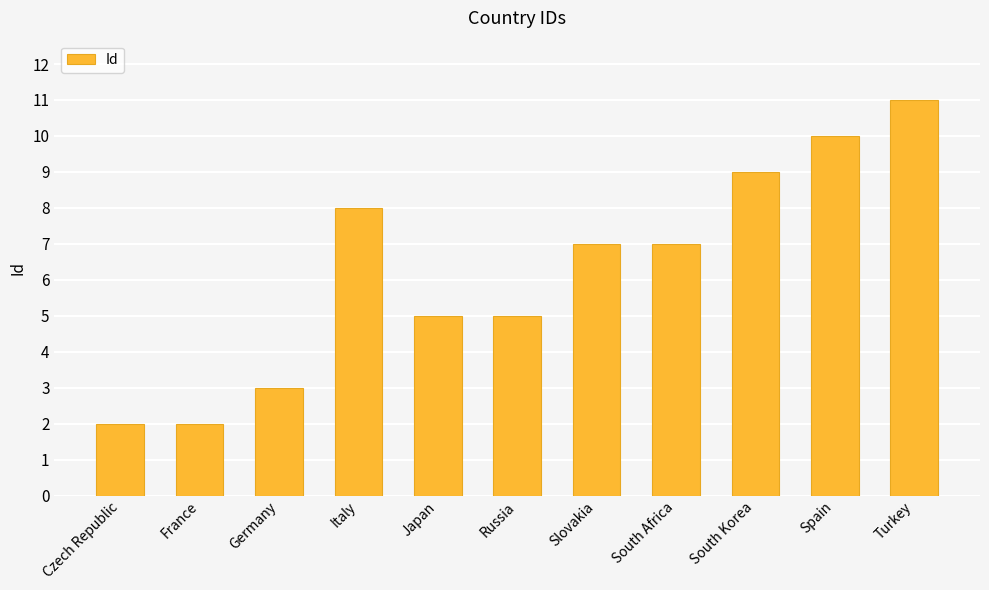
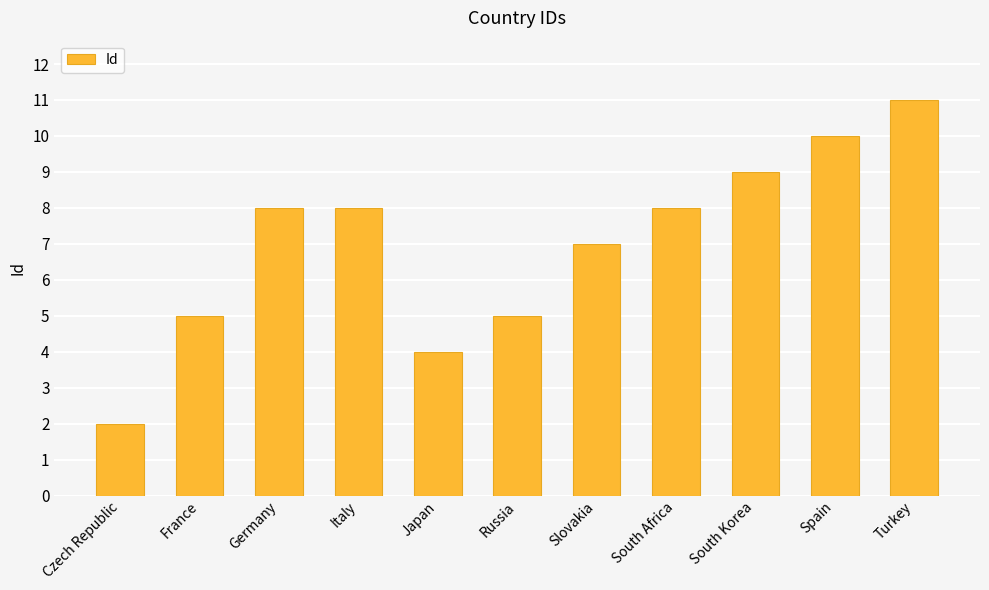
  {
    "Czech Republic": 2,
-   "France": 2,
-   "Germany": 3,
+   "France": 5,
+   "Germany": 8,
    "Italy": 8,
-   "Japan": 5,
+   "Japan": 4,
    "Russia": 5,
    "Slovakia": 7,
-   "South Africa": 7,
+   "South Africa": 8,
    "South Korea": 9,
    "Spain": 10,
    "Turkey": 11
  }
